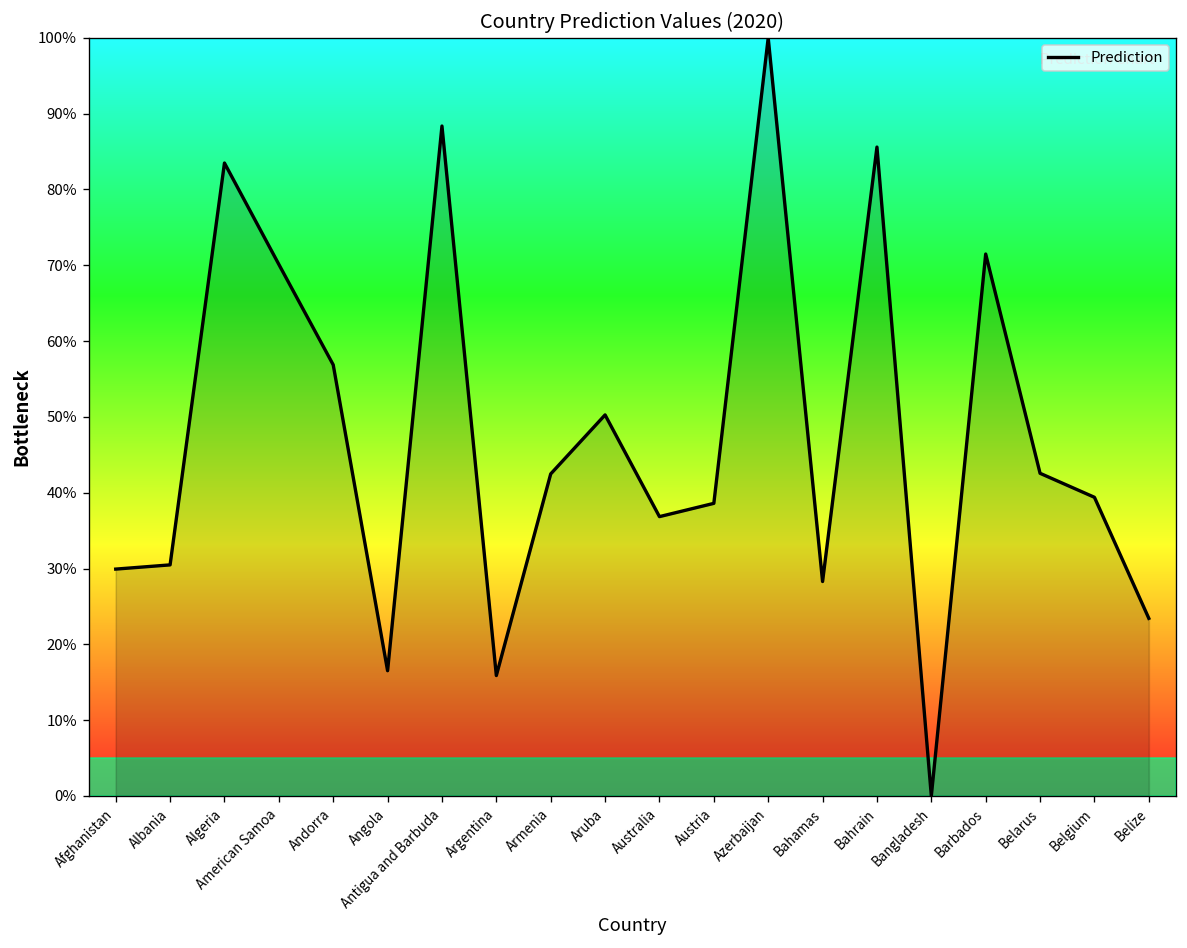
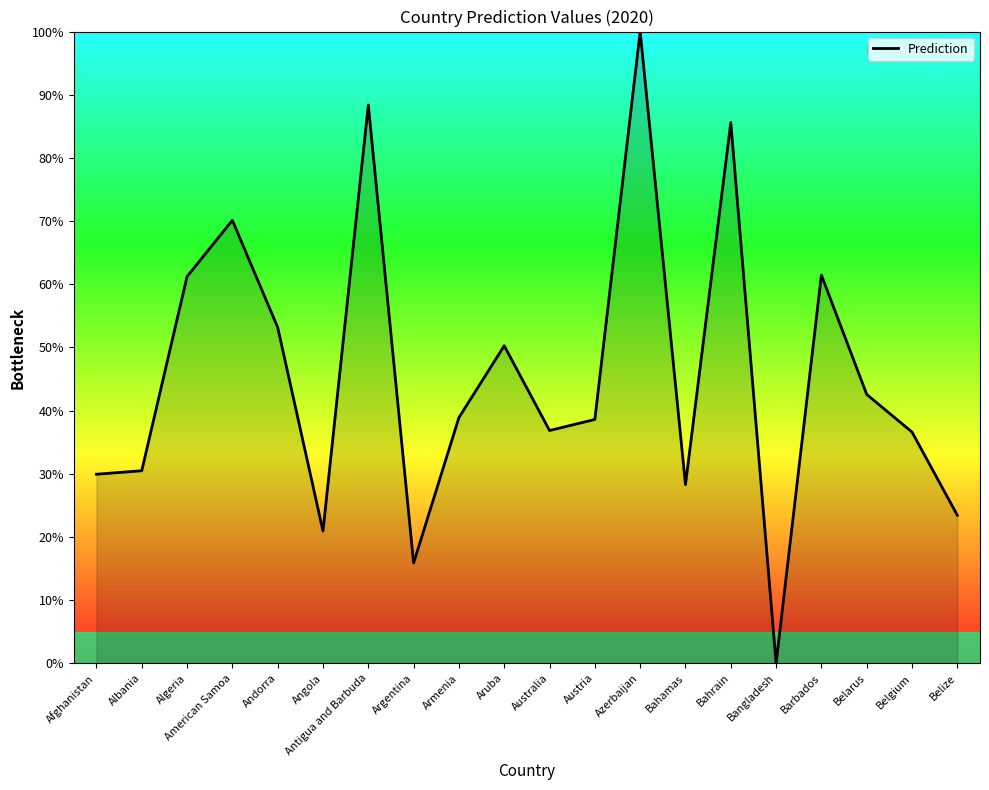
  {
    "Afghanistan": "30%",
    "Albania": "30%",
-   "Algeria": "83%",
+   "Algeria": "61%",
    "American Samoa": "70%",
-   "Andorra": "57%",
-   "Angola": "17%",
+   "Andorra": "53%",
+   "Angola": "21%",
    "Antigua and Barbuda": "88%",
    "Argentina": "16%",
-   "Armenia": "42%",
+   "Armenia": "39%",
    "Aruba": "50%",
    "Australia": "37%",
    "Austria": "39%",
    "Azerbaijan": "100%",
    "Bahamas": "28%",
    "Bahrain": "86%",
-   "Barbados": "71%",
+   "Barbados": "61%",
    "Belarus": "43%",
-   "Belgium": "39%",
+   "Belgium": "37%",
    "Belize": "23%"
  }
